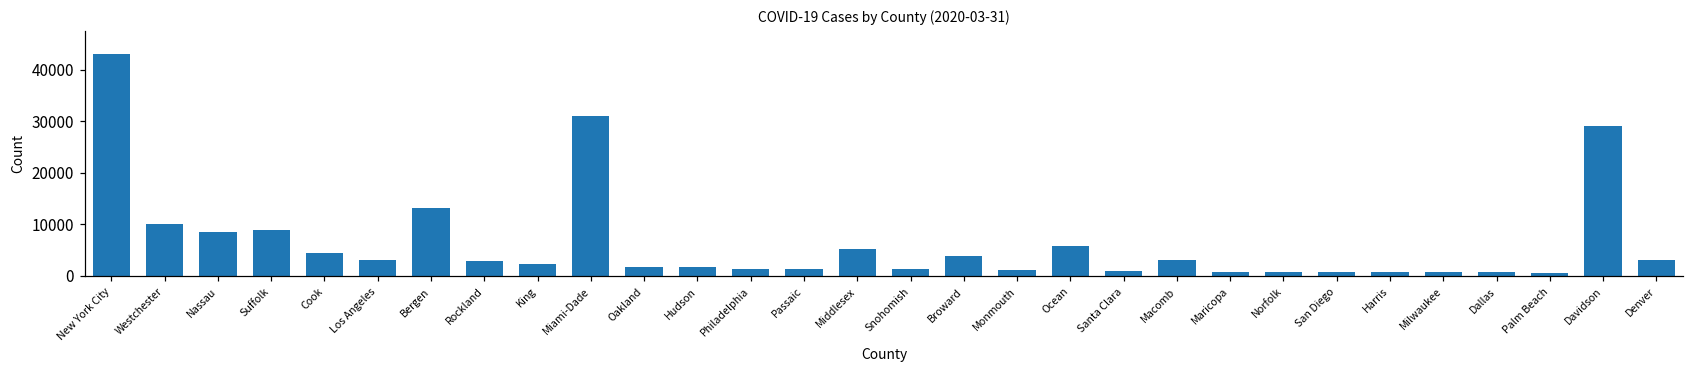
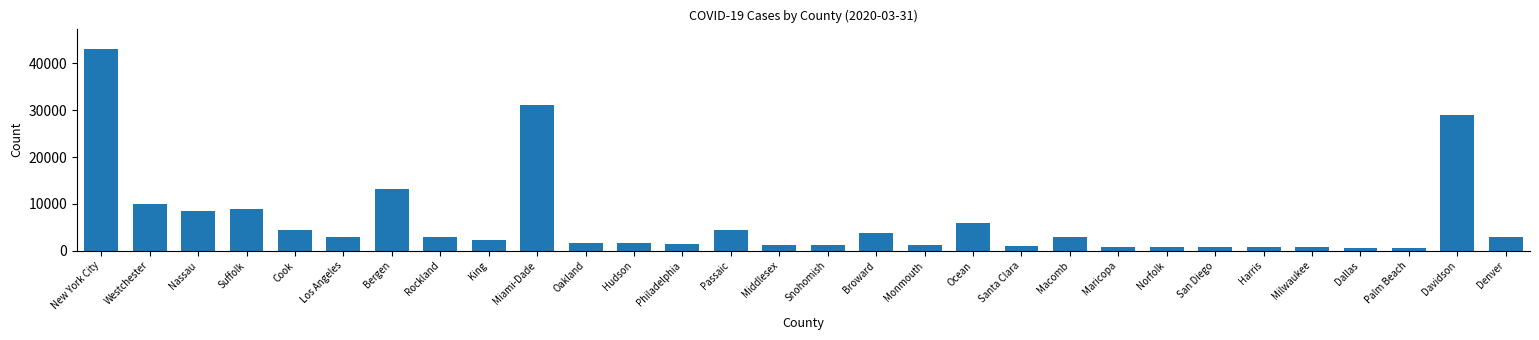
  {
    "New York City": 43000,
    "Westchester": 10000,
    "Nassau": 9000,
    "Suffolk": 9000,
    "Cook": 4000,
    "Los Angeles": 3000,
    "Bergen": 13000,
    "Rockland": 3000,
    "King": 2000,
    "Miami-Dade": 31000,
    "Oakland": 2000,
    "Hudson": 2000,
    "Philadelphia": 1000,
-   "Passaic": 1000,
-   "Middlesex": 5000,
+   "Passaic": 4000,
+   "Middlesex": 1000,
    "Snohomish": 1000,
    "Broward": 4000,
    "Monmouth": 1000,
    "Ocean": 6000,
    "Santa Clara": 1000,
    "Macomb": 3000,
    "Maricopa": 1000,
    "Norfolk": 1000,
    "San Diego": 1000,
    "Harris": 1000,
    "Milwaukee": 1000,
    "Dallas": 1000,
    "Palm Beach": 1000,
    "Davidson": 29000,
    "Denver": 3000
  }
